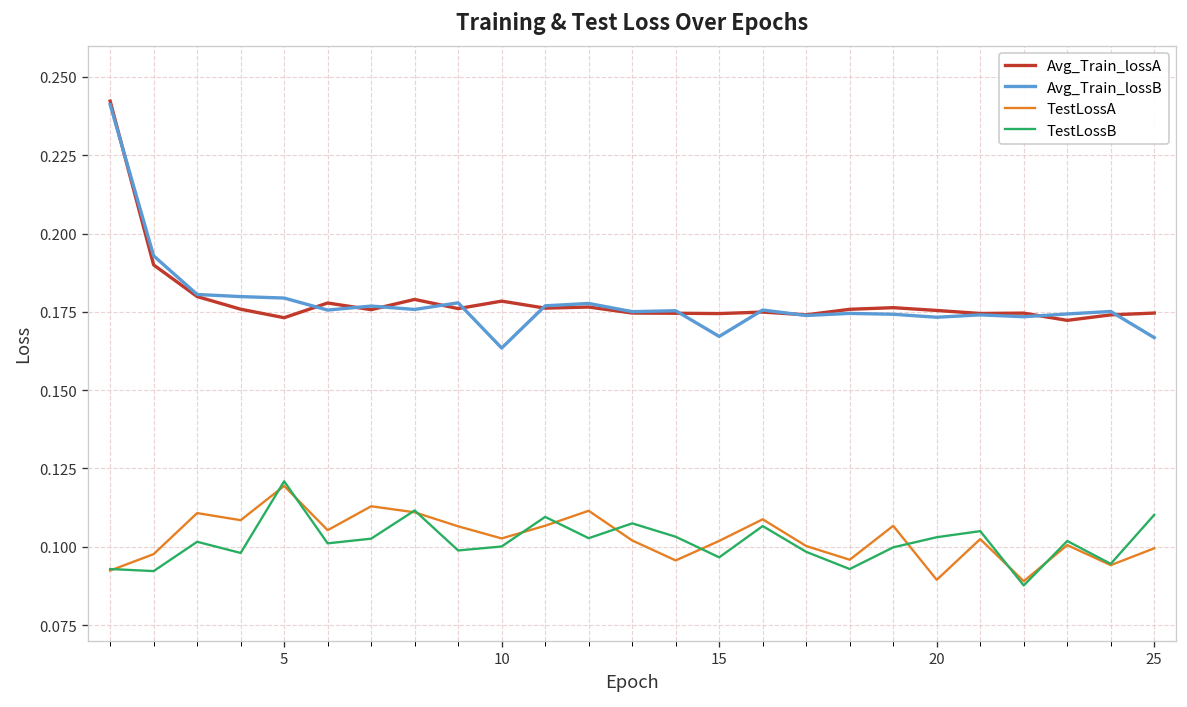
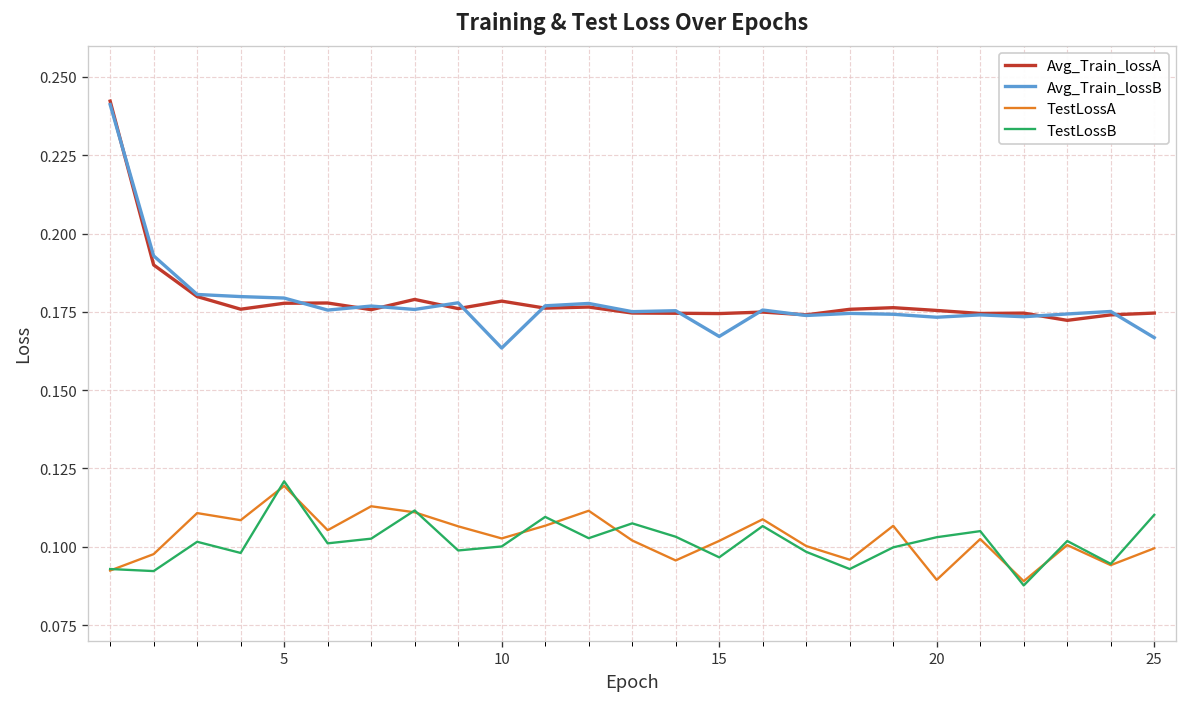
  {
    "Avg_Train_lossA": {
-     "5": 0.173,
+     "5": 0.178,
      "10": 0.178,
      "15": 0.174,
      "20": 0.175,
      "25": 0.175
    },
    "Avg_Train_lossB": {
      "5": 0.179,
      "10": 0.163,
      "15": 0.167,
      "20": 0.173,
      "25": 0.167
    },
    "TestLossA": {
      "5": 0.119,
      "10": 0.103,
      "15": 0.102,
      "20": 0.089,
      "25": 0.099
    },
    "TestLossB": {
      "5": 0.121,
      "10": 0.100,
      "15": 0.097,
      "20": 0.103,
      "25": 0.110
    }
  }
